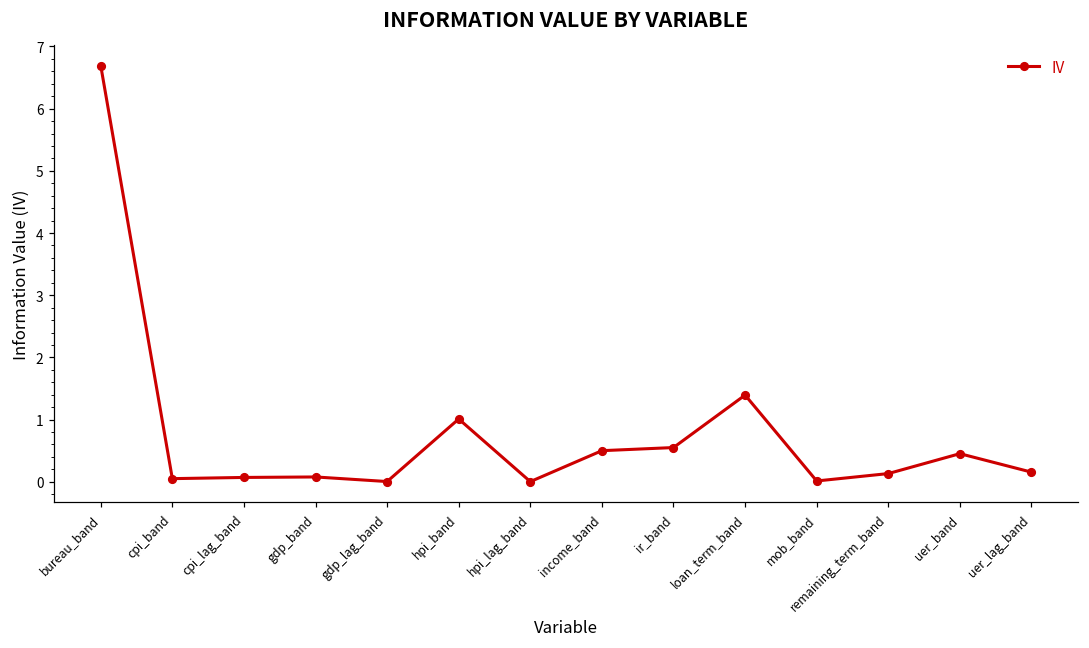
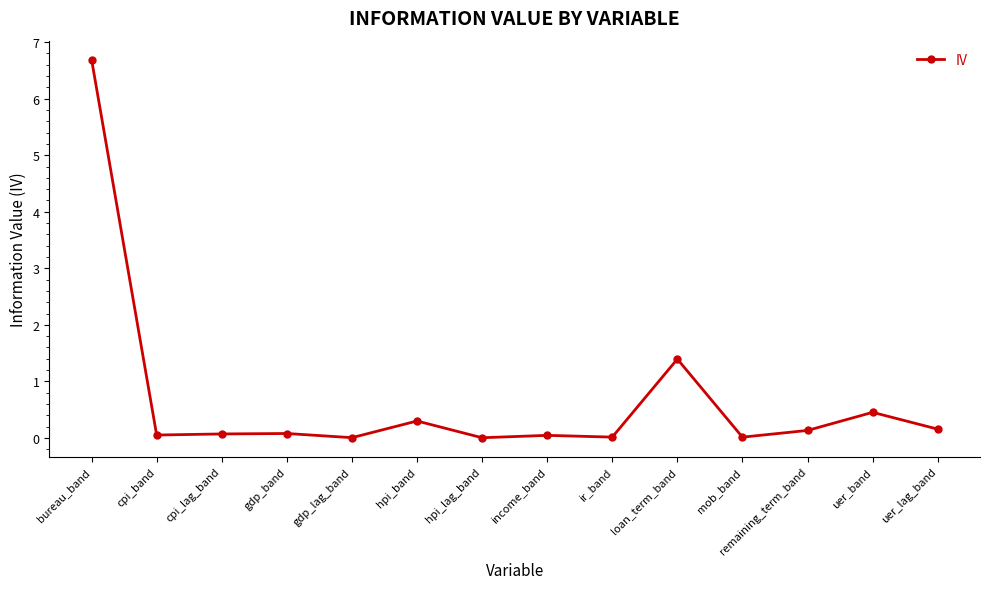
  {
    "bureau_band": 6.7,
    "cpi_band": 0.1,
    "cpi_lag_band": 0.1,
    "gdp_band": 0.1,
    "gdp_lag_band": 0.0,
-   "hpi_band": 1.0,
+   "hpi_band": 0.3,
    "hpi_lag_band": 0.0,
-   "income_band": 0.5,
-   "ir_band": 0.6,
+   "income_band": 0.0,
+   "ir_band": 0.0,
    "loan_term_band": 1.4,
    "mob_band": 0.0,
    "remaining_term_band": 0.1,
    "uer_band": 0.5,
    "uer_lag_band": 0.2
  }
